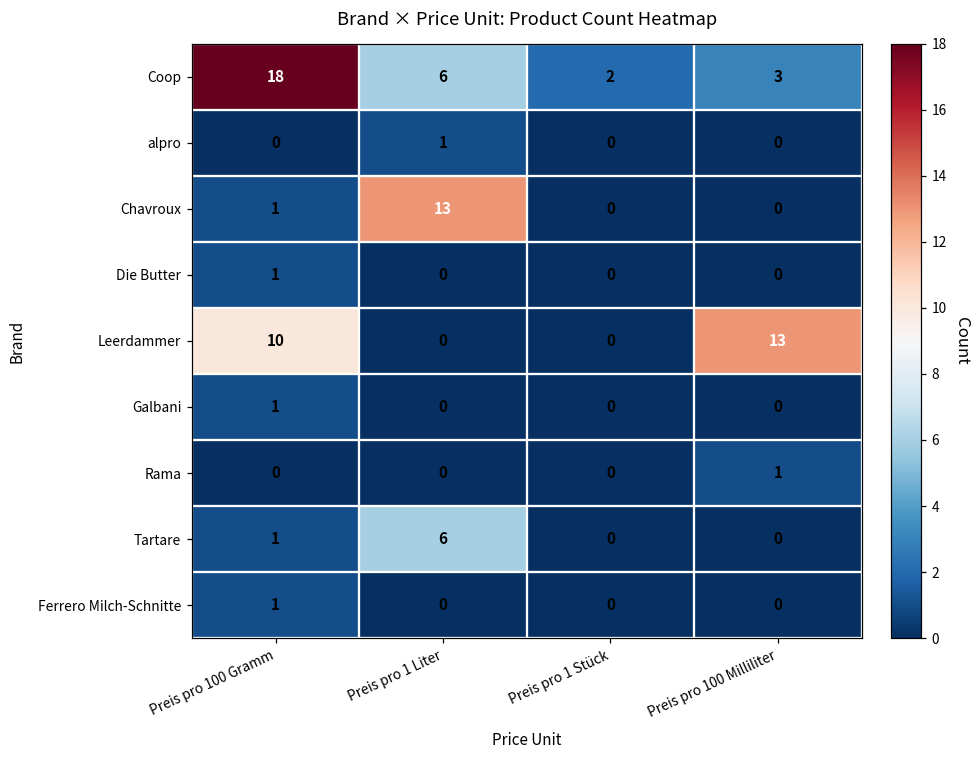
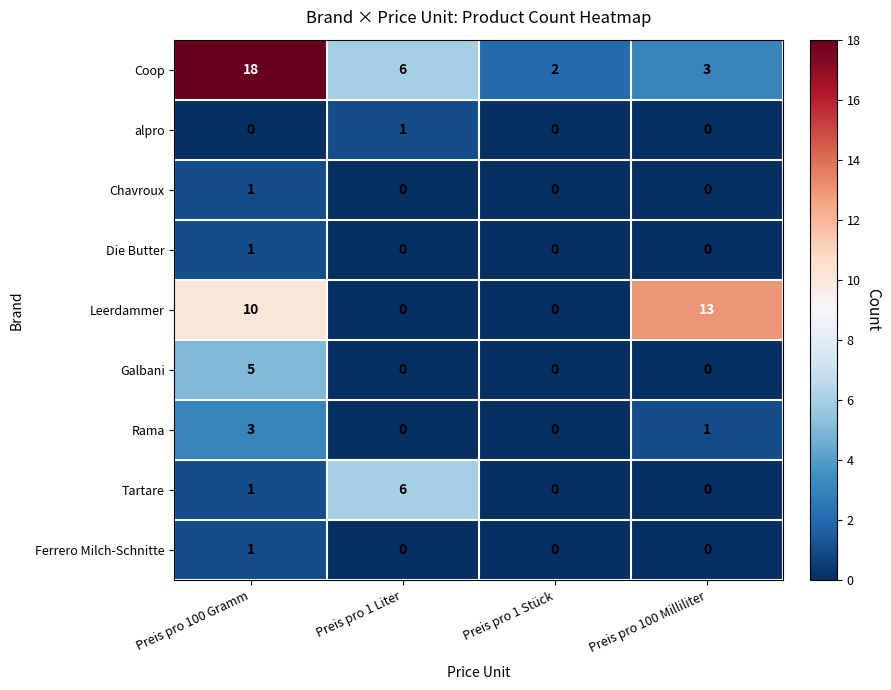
  {
    "Coop": {
      "Preis pro 100 Gramm": 18,
      "Preis pro 1 Liter": 6,
      "Preis pro 1 Stück": 2,
      "Preis pro 100 Milliliter": 3
    },
    "alpro": {
      "Preis pro 100 Gramm": 0,
      "Preis pro 1 Liter": 1,
      "Preis pro 1 Stück": 0,
      "Preis pro 100 Milliliter": 0
    },
    "Chavroux": {
      "Preis pro 100 Gramm": 1,
-     "Preis pro 1 Liter": 13,
+     "Preis pro 1 Liter": 0,
      "Preis pro 1 Stück": 0,
      "Preis pro 100 Milliliter": 0
    },
    "Die Butter": {
      "Preis pro 100 Gramm": 1,
      "Preis pro 1 Liter": 0,
      "Preis pro 1 Stück": 0,
      "Preis pro 100 Milliliter": 0
    },
    "Leerdammer": {
      "Preis pro 100 Gramm": 10,
      "Preis pro 1 Liter": 0,
      "Preis pro 1 Stück": 0,
      "Preis pro 100 Milliliter": 13
    },
    "Galbani": {
-     "Preis pro 100 Gramm": 1,
+     "Preis pro 100 Gramm": 5,
      "Preis pro 1 Liter": 0,
      "Preis pro 1 Stück": 0,
      "Preis pro 100 Milliliter": 0
    },
    "Rama": {
-     "Preis pro 100 Gramm": 0,
+     "Preis pro 100 Gramm": 3,
      "Preis pro 1 Liter": 0,
      "Preis pro 1 Stück": 0,
      "Preis pro 100 Milliliter": 1
    },
    "Tartare": {
      "Preis pro 100 Gramm": 1,
      "Preis pro 1 Liter": 6,
      "Preis pro 1 Stück": 0,
      "Preis pro 100 Milliliter": 0
    },
    "Ferrero Milch-Schnitte": {
      "Preis pro 100 Gramm": 1,
      "Preis pro 1 Liter": 0,
      "Preis pro 1 Stück": 0,
      "Preis pro 100 Milliliter": 0
    }
  }
